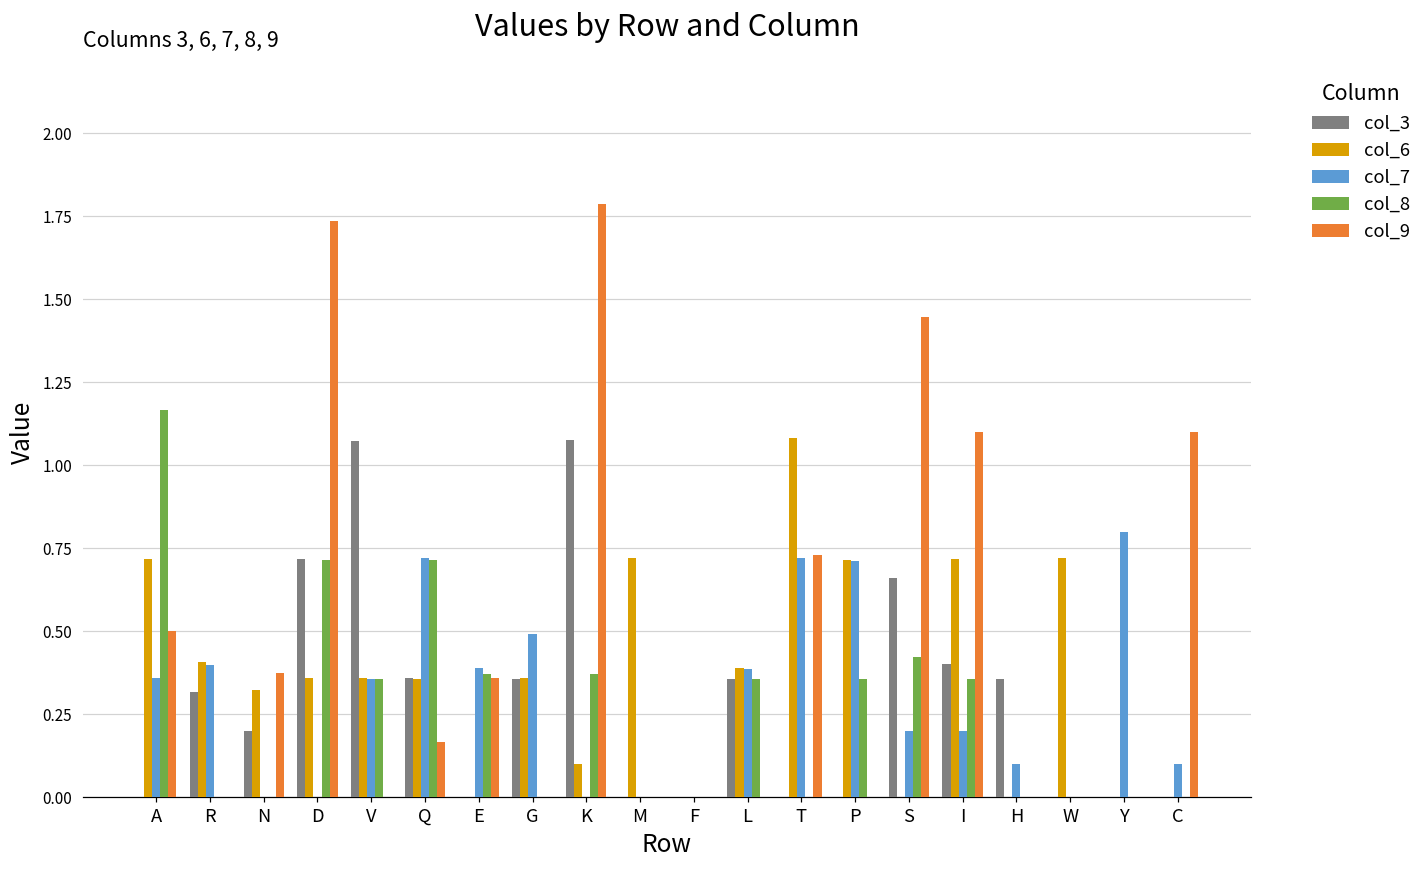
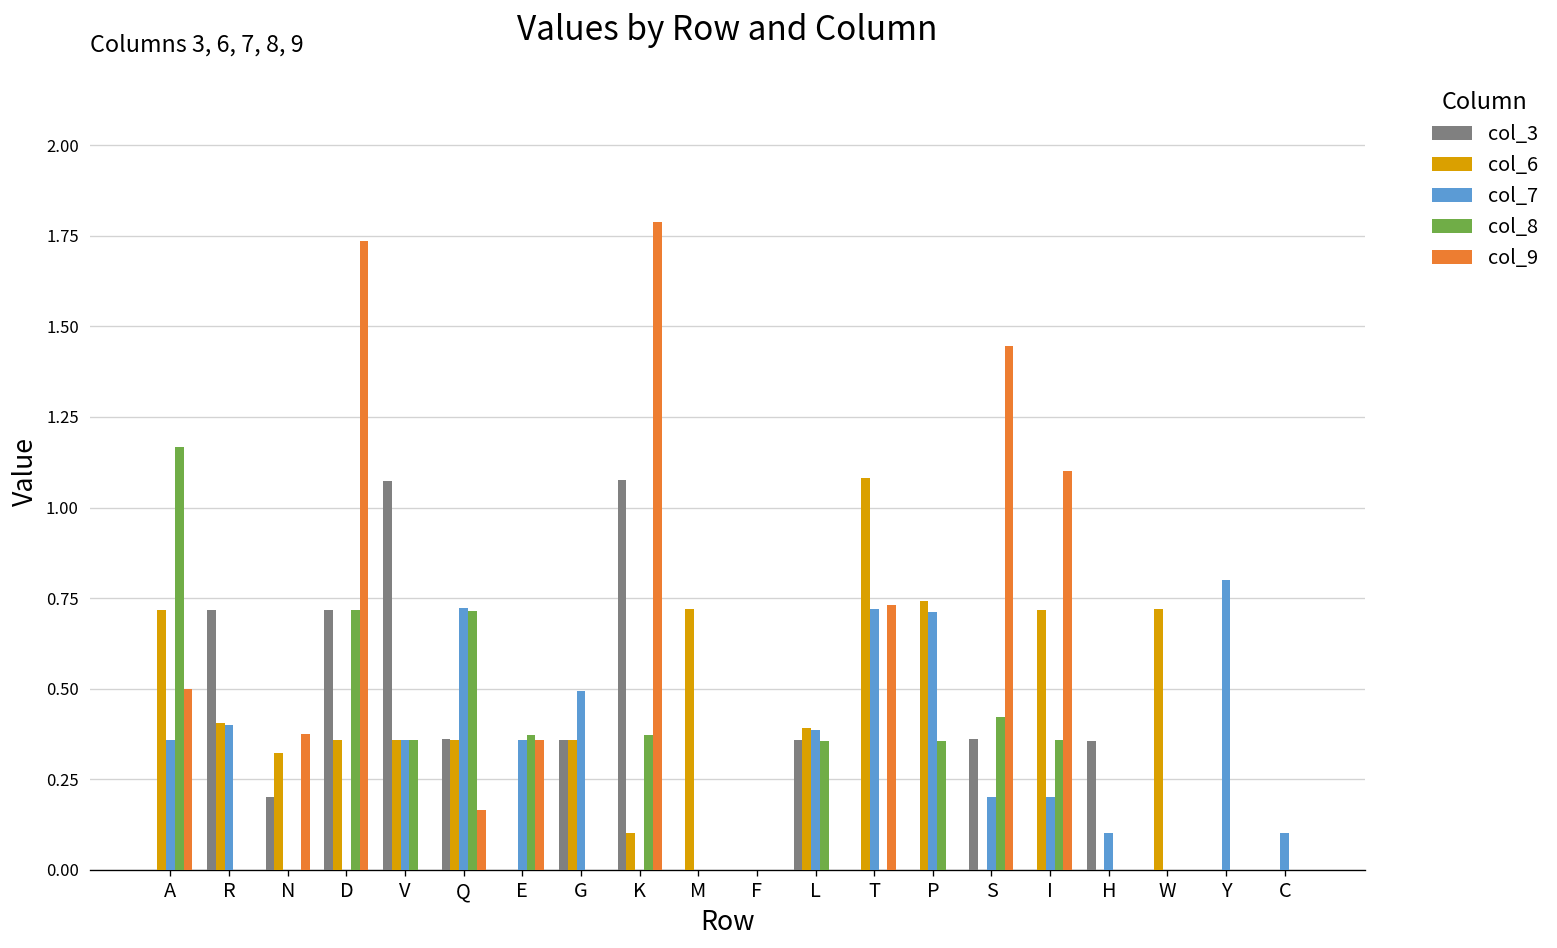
  {
    "col_3": {
      "A": 0.00,
-     "R": 0.32,
+     "R": 0.72,
      "N": 0.20,
      "D": 0.72,
      "V": 1.07,
      "Q": 0.36,
      "E": 0.00,
      "G": 0.36,
      "K": 1.08,
      "M": 0.00,
      "F": 0.00,
      "L": 0.36,
      "T": 0.00,
      "P": 0.00,
-     "S": 0.66,
-     "I": 0.4,
+     "S": 0.36,
+     "I": 0.0,
      "H": 0.36,
      "W": 0.00,
      "Y": 0.00,
      "C": 0.00
    },
    "col_6": {
      "A": 0.72,
      "R": 0.41,
      "N": 0.32,
      "D": 0.36,
      "V": 0.36,
      "Q": 0.36,
      "E": 0.00,
      "G": 0.36,
      "K": 0.10,
      "M": 0.72,
      "F": 0.00,
      "L": 0.39,
      "T": 1.08,
-     "P": 0.72,
+     "P": 0.74,
      "S": 0.00,
      "I": 0.72,
      "H": 0.00,
      "W": 0.72,
      "Y": 0.00,
      "C": 0.00
    },
    "col_7": {
      "A": 0.36,
      "R": 0.40,
      "N": 0.00,
      "D": 0.00,
      "V": 0.36,
      "Q": 0.72,
-     "E": 0.39,
+     "E": 0.36,
      "G": 0.49,
      "K": 0.00,
      "M": 0.00,
      "F": 0.00,
      "L": 0.38,
      "T": 0.72,
      "P": 0.71,
      "S": 0.20,
      "I": 0.20,
      "H": 0.10,
      "W": 0.00,
      "Y": 0.80,
      "C": 0.10
    },
    "col_8": {
      "A": 1.17,
      "R": 0.00,
      "N": 0.00,
      "D": 0.72,
      "V": 0.36,
      "Q": 0.71,
      "E": 0.37,
      "G": 0.00,
      "K": 0.37,
      "M": 0.00,
      "F": 0.00,
      "L": 0.36,
      "T": 0.00,
      "P": 0.36,
      "S": 0.42,
      "I": 0.36,
      "H": 0.00,
      "W": 0.00,
      "Y": 0.00,
      "C": 0.00
    },
    "col_9": {
      "A": 0.5,
      "R": 0.0,
      "N": 0.37,
      "D": 1.74,
      "V": 0.0,
      "Q": 0.17,
      "E": 0.36,
      "G": 0.0,
      "K": 1.79,
      "M": 0.0,
      "F": 0.0,
      "L": 0.0,
      "T": 0.73,
      "P": 0.0,
      "S": 1.45,
      "I": 1.1,
      "H": 0.0,
      "W": 0.0,
      "Y": 0.0,
-     "C": 1.1
+     "C": 0.0
    }
  }
